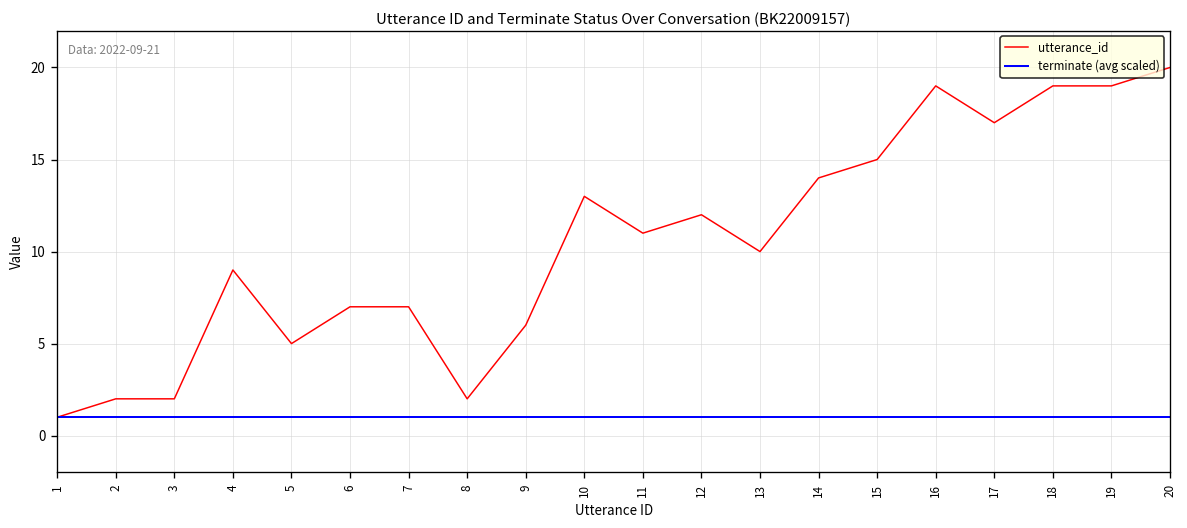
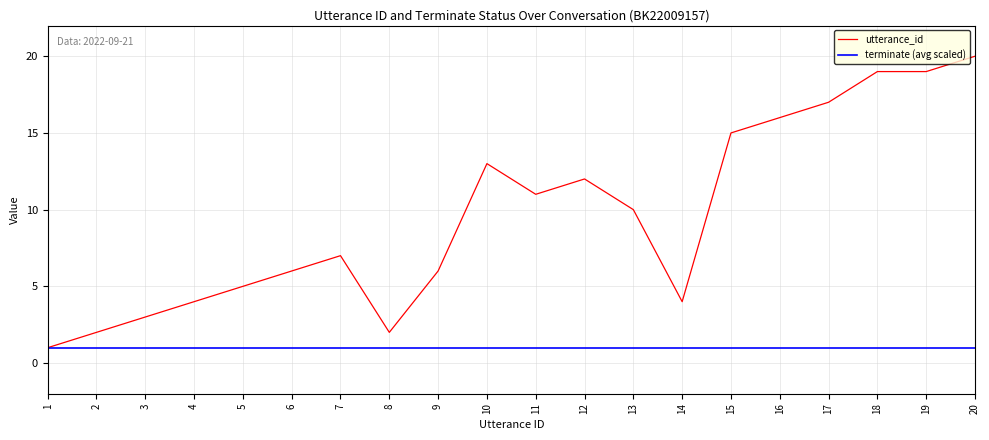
  {
    "1": 1,
    "2": 2,
-   "3": 2,
-   "4": 9,
+   "3": 3,
+   "4": 4,
    "5": 5,
-   "6": 7,
+   "6": 6,
    "7": 7,
    "8": 2,
    "9": 6,
    "10": 13,
    "11": 11,
    "12": 12,
    "13": 10,
-   "14": 14,
+   "14": 4,
    "15": 15,
-   "16": 19,
+   "16": 16,
    "17": 17,
    "18": 19,
    "19": 19,
    "20": 20
  }
